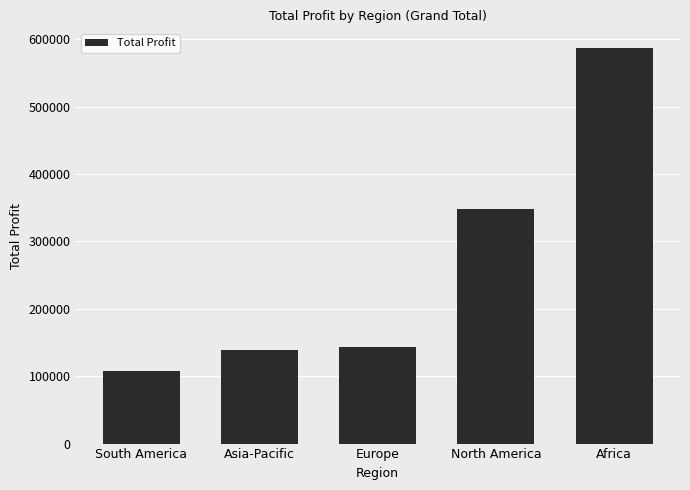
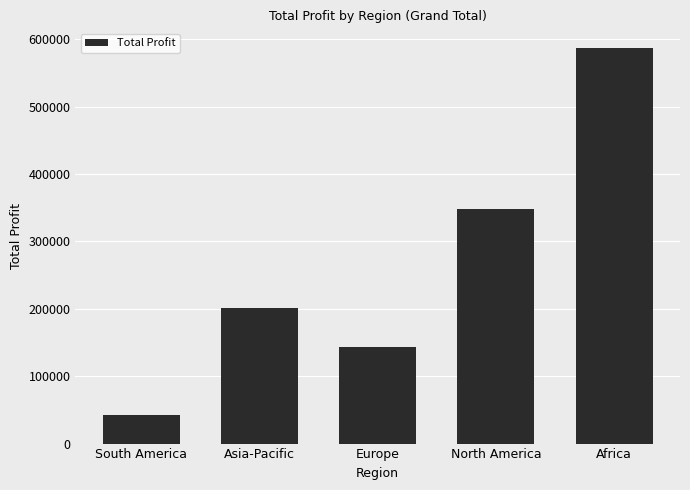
  {
-   "South America": 110000,
-   "Asia-Pacific": 140000,
+   "South America": 40000,
+   "Asia-Pacific": 200000,
    "Europe": 140000,
    "North America": 350000,
    "Africa": 590000
  }
